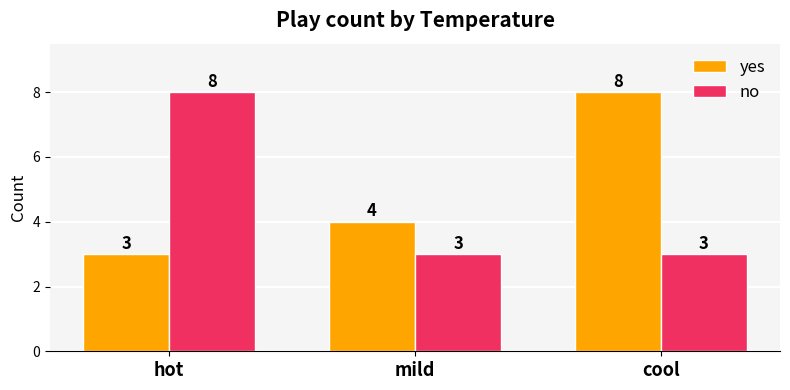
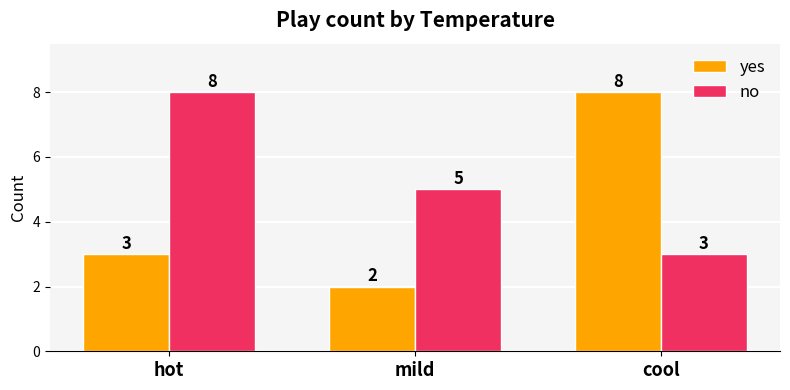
  {
    "yes": {
      "hot": 3,
-     "mild": 4,
+     "mild": 2,
      "cool": 8
    },
    "no": {
      "hot": 8,
-     "mild": 3,
+     "mild": 5,
      "cool": 3
    }
  }
